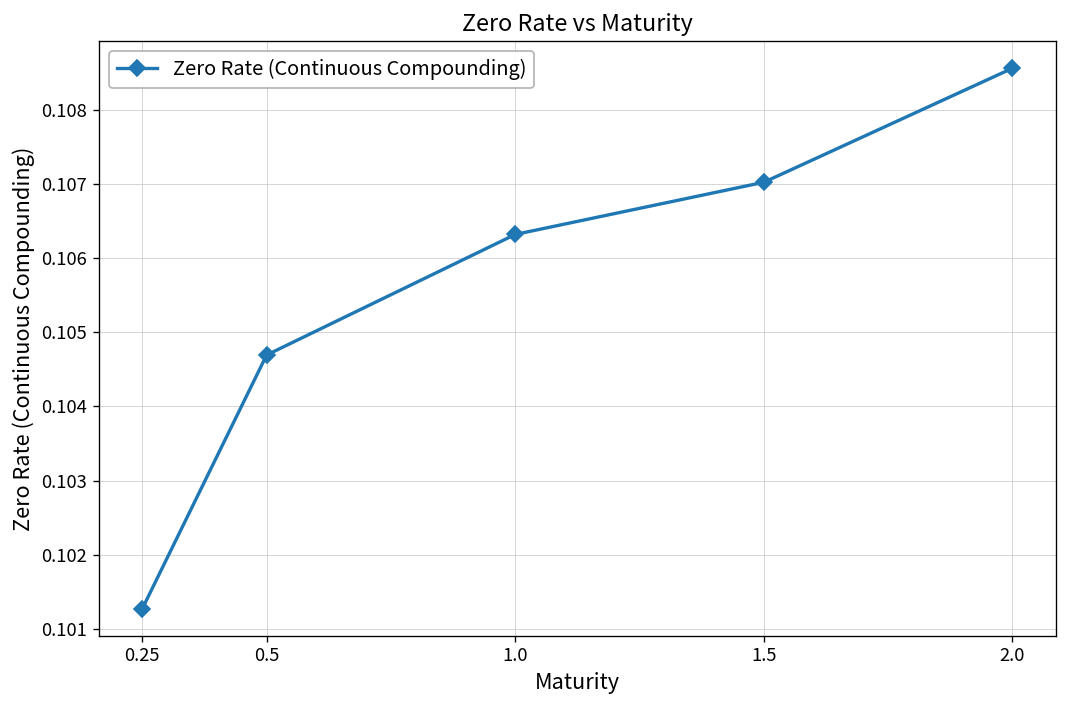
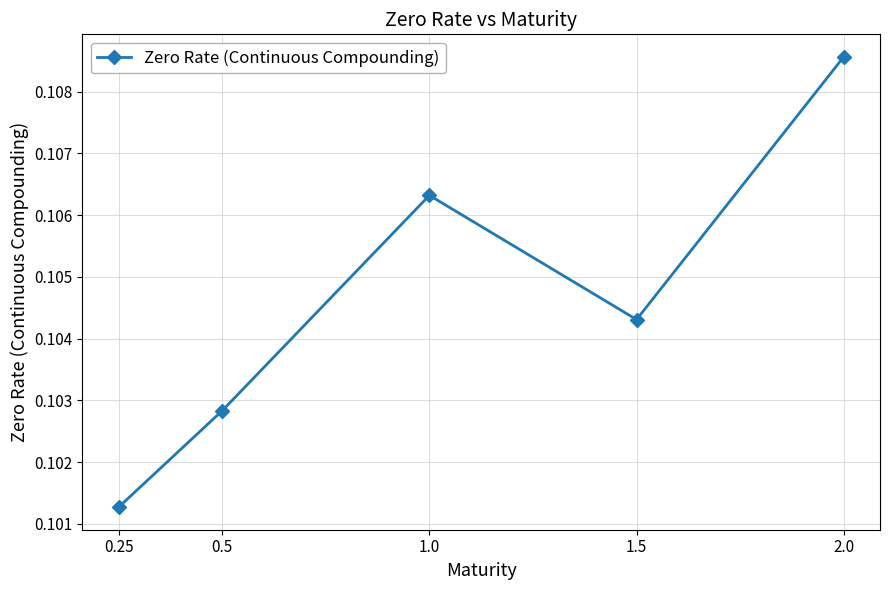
  {
    "0.25": 0.1013,
-   "0.5": 0.1047,
+   "0.5": 0.1028,
    "1.0": 0.1063,
-   "1.5": 0.1070,
+   "1.5": 0.1043,
    "2.0": 0.1086
  }
